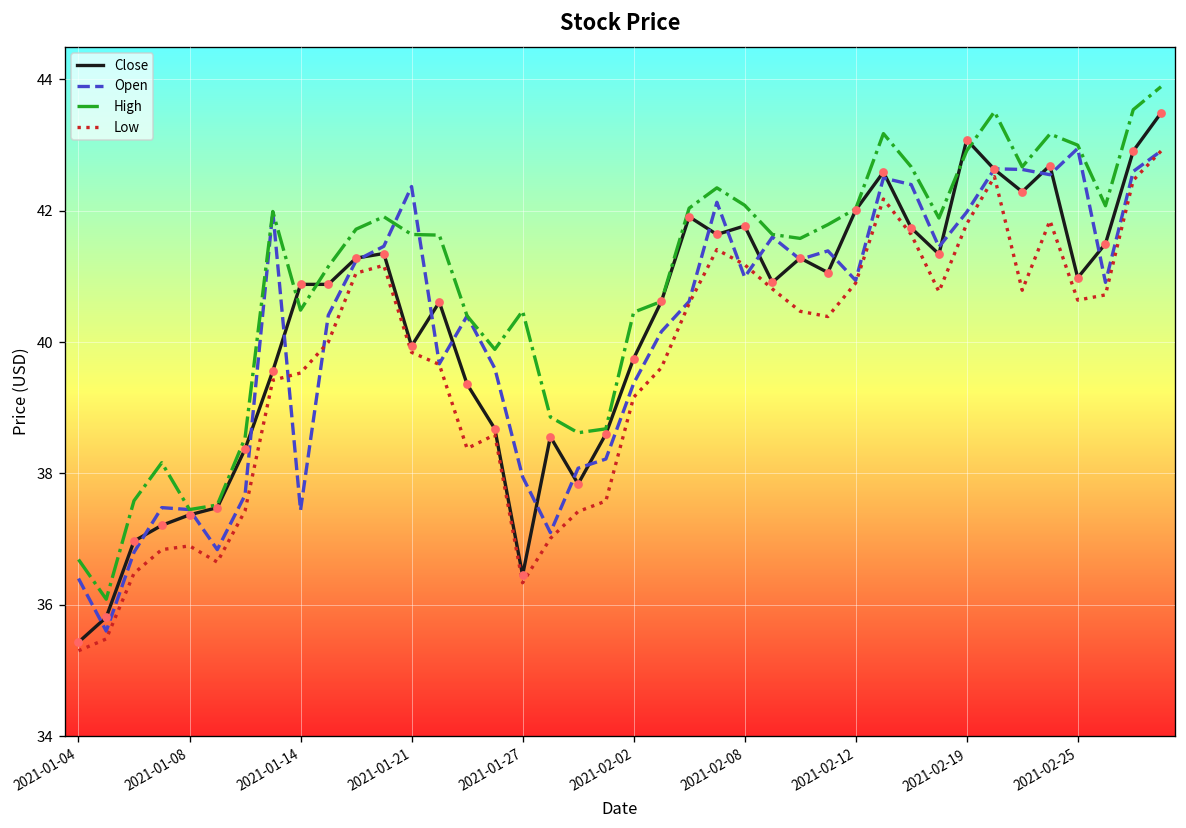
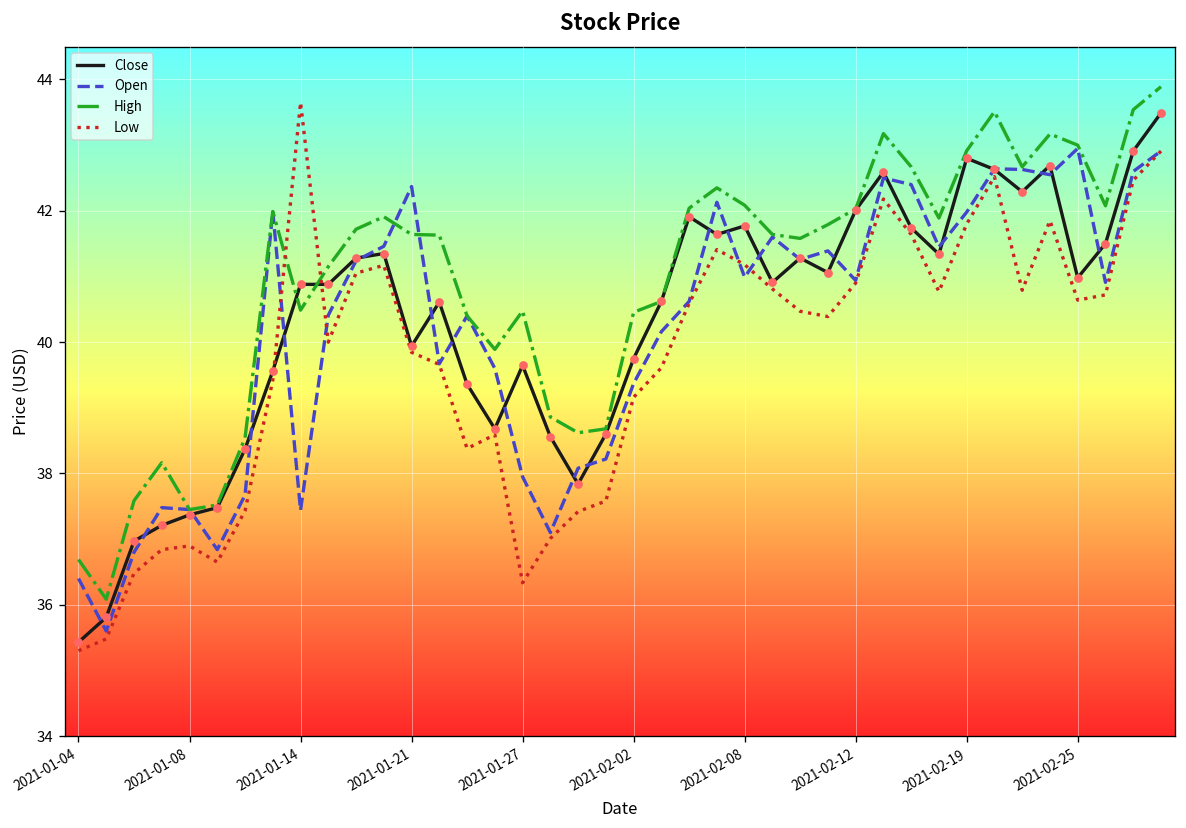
  {
    "Close": {
      "2021-01-04": 35.4,
      "2021-01-08": 37.4,
      "2021-01-14": 40.9,
      "2021-01-21": 39.9,
-     "2021-01-27": 36.5,
+     "2021-01-27": 39.6,
      "2021-02-02": 39.8,
      "2021-02-08": 41.8,
-     "2021-02-19": 43.1,
+     "2021-02-19": 42.8,
      "2021-02-25": 41.0
    },
    "Open": {
      "2021-01-04": 36.4,
      "2021-01-14": 37.4,
      "2021-01-21": 42.4,
      "2021-01-27": 38.0,
      "2021-02-02": 39.4,
      "2021-02-08": 41.0,
      "2021-02-19": 42.0,
      "2021-02-25": 43.0
    },
    "High": {
      "2021-01-04": 36.7,
      "2021-01-14": 40.5,
      "2021-01-21": 41.6,
      "2021-01-27": 40.5,
      "2021-02-02": 40.5,
      "2021-02-08": 42.1,
      "2021-02-19": 42.9,
      "2021-02-25": 43.0
    },
    "Low": {
      "2021-01-04": 35.3,
      "2021-01-08": 36.9,
-     "2021-01-14": 39.5,
+     "2021-01-14": 43.7,
      "2021-01-21": 39.8,
      "2021-01-27": 36.3,
      "2021-02-02": 39.2,
      "2021-02-08": 41.2,
      "2021-02-19": 41.8,
      "2021-02-25": 40.6
    }
  }
